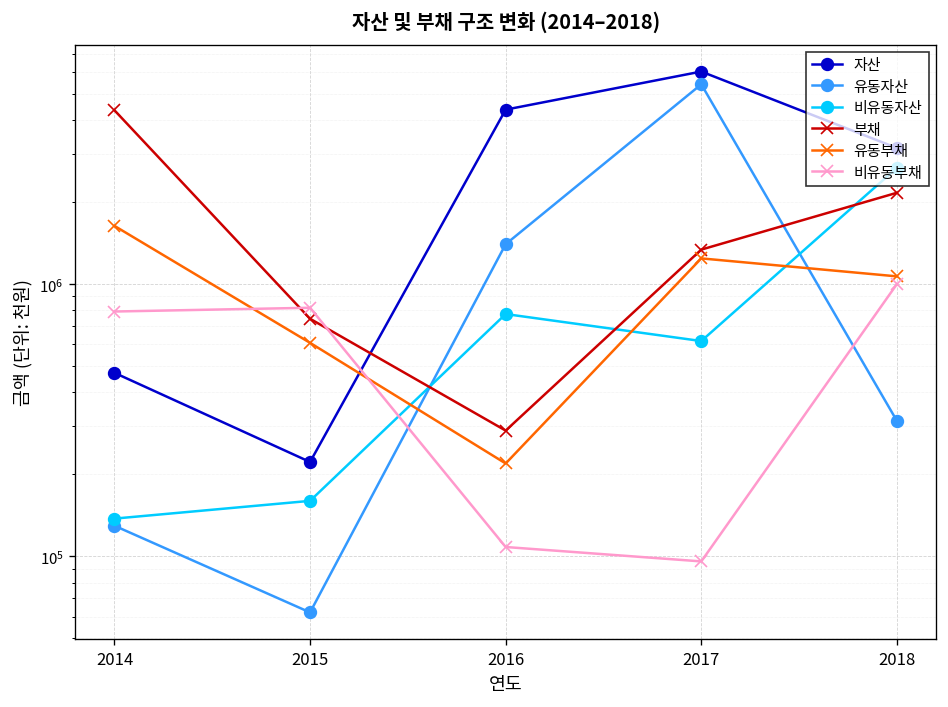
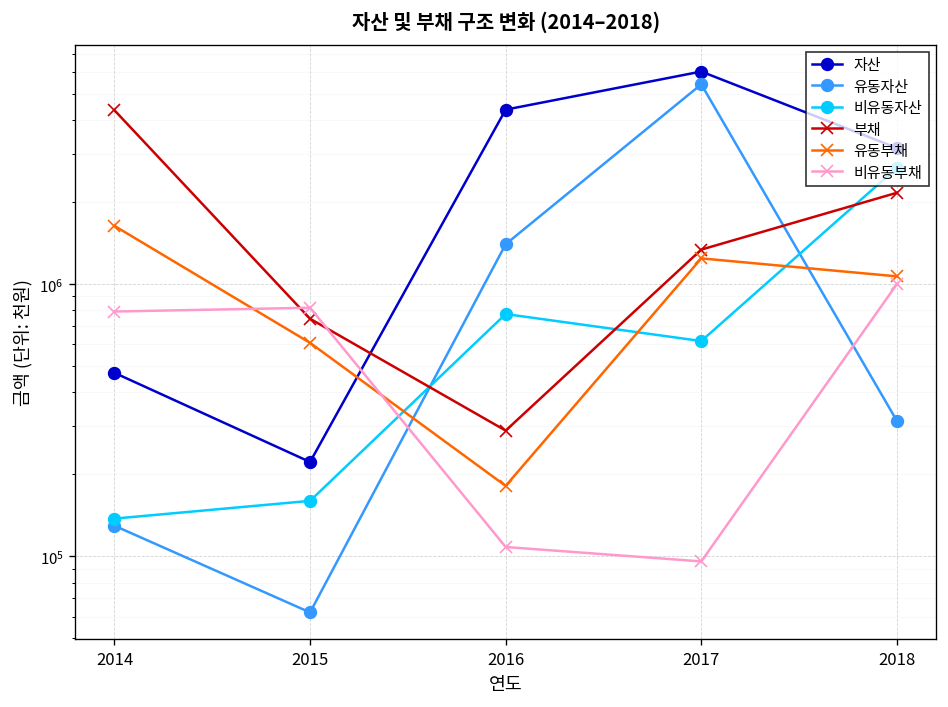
  {
    "자산": {
      "2014": 470000,
      "2015": 220000,
      "2016": 4400000,
      "2017": 6000000
    },
    "유동자산": {
      "2014": 130000,
      "2015": 62000,
      "2016": 1400000,
      "2017": 5400000,
      "2018": 310000
    },
    "비유동자산": {
      "2014": 140000,
      "2015": 160000,
      "2016": 780000,
      "2017": 620000
    },
    "부채": {
      "2014": 4300000,
      "2015": 750000,
      "2016": 290000,
      "2017": 1300000
    },
    "유동부채": {
      "2014": 1600000,
      "2015": 610000,
-     "2016": 220000,
+     "2016": 180000,
      "2017": 1200000,
      "2018": 1100000
    },
    "비유동부채": {
      "2014": 790000,
      "2015": 820000,
      "2016": 110000,
      "2017": 96000,
      "2018": 1000000
    }
  }
